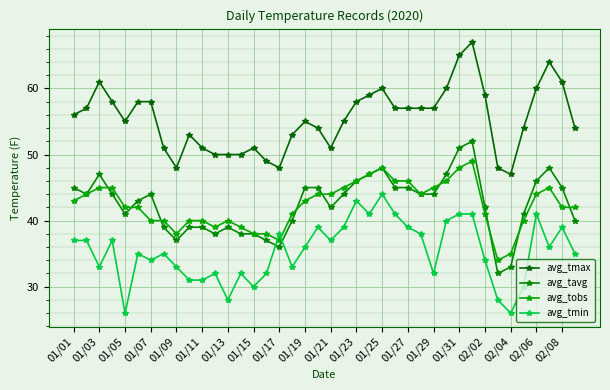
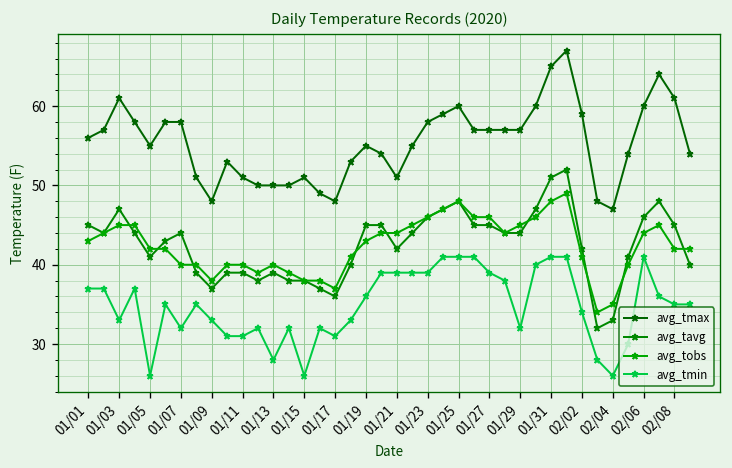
  {
    "avg_tmin": {
      "01/01": 37,
      "01/03": 33,
      "01/05": 26,
-     "01/07": 34,
+     "01/07": 32,
      "01/09": 33,
      "01/11": 31,
      "01/13": 28,
-     "01/15": 30,
-     "01/17": 38,
+     "01/15": 26,
+     "01/17": 31,
      "01/19": 36,
-     "01/21": 37,
-     "01/23": 43,
-     "01/25": 44,
+     "01/21": 39,
+     "01/23": 39,
+     "01/25": 41,
      "01/27": 39,
      "01/29": 32,
      "01/31": 41,
      "02/02": 34,
      "02/04": 26,
      "02/06": 41,
-     "02/08": 39
+     "02/08": 35
    }
  }
